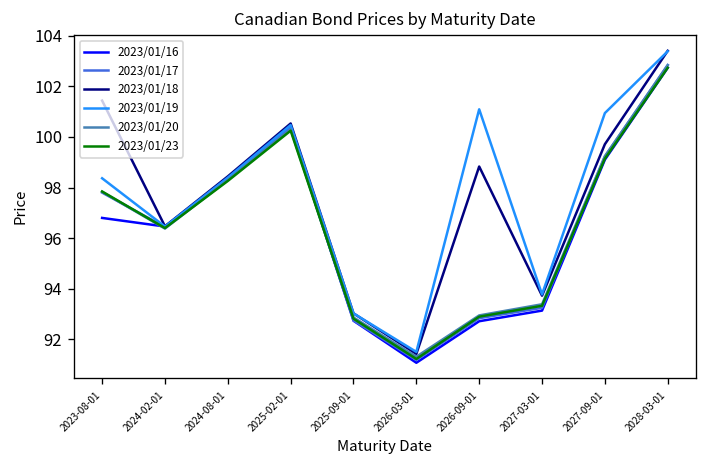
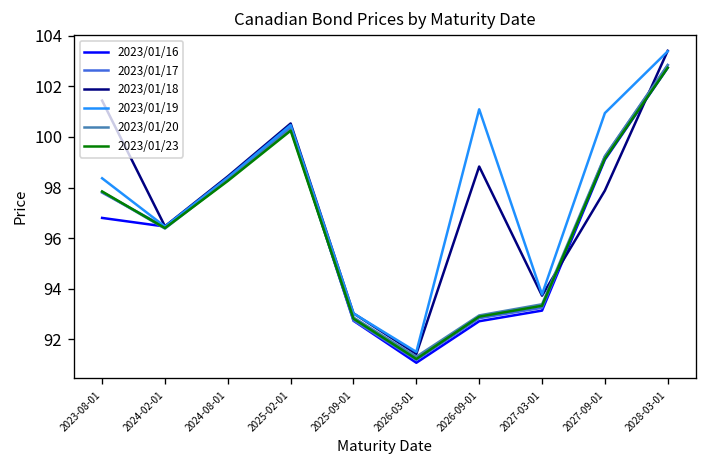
  {
    "2023/01/16": {
      "2023-08-01": 96.8
    },
    "2023/01/18": {
      "2026-09-01": 98.8,
-     "2027-09-01": 99.7
+     "2027-09-01": 97.9
    },
    "2023/01/19": {
      "2023-08-01": 98.4,
      "2026-09-01": 101.1,
      "2027-09-01": 100.9
    }
  }
